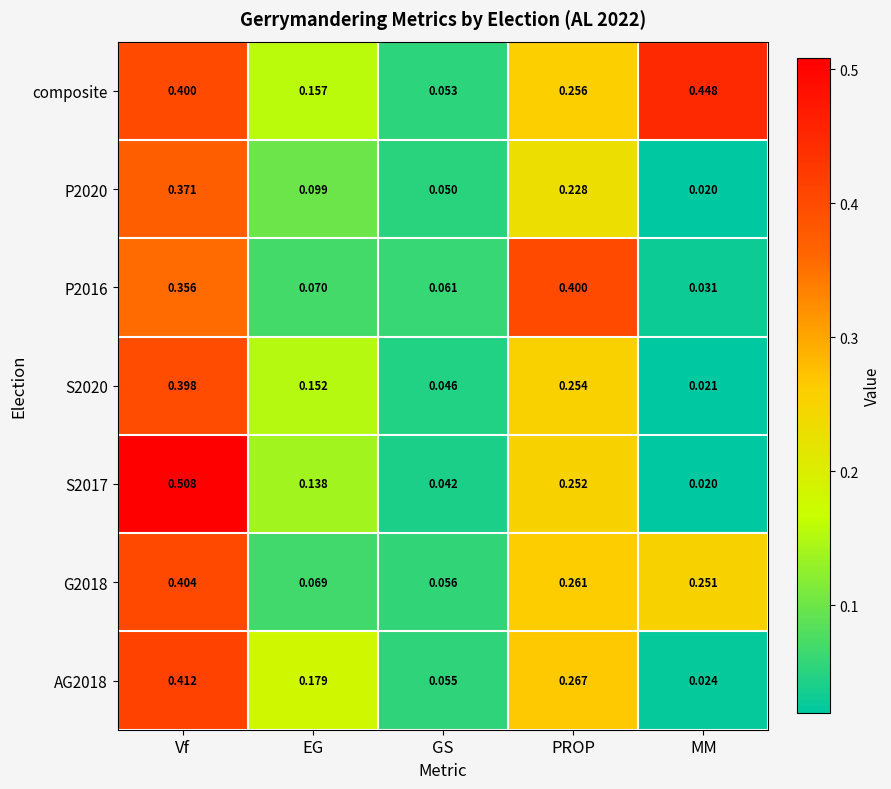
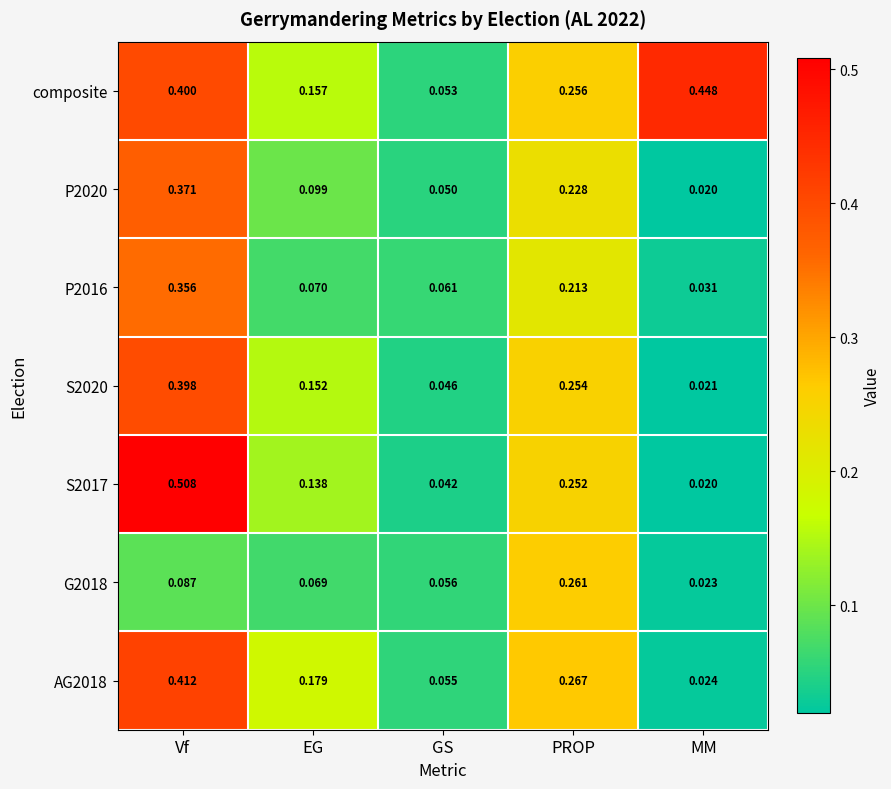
  {
    "composite": {
      "Vf": 0.400,
      "EG": 0.157,
      "GS": 0.053,
      "PROP": 0.256,
      "MM": 0.448
    },
    "P2020": {
      "Vf": 0.371,
      "EG": 0.099,
      "GS": 0.050,
      "PROP": 0.228,
      "MM": 0.020
    },
    "P2016": {
      "Vf": 0.356,
      "EG": 0.070,
      "GS": 0.061,
-     "PROP": 0.400,
+     "PROP": 0.213,
      "MM": 0.031
    },
    "S2020": {
      "Vf": 0.398,
      "EG": 0.152,
      "GS": 0.046,
      "PROP": 0.254,
      "MM": 0.021
    },
    "S2017": {
      "Vf": 0.508,
      "EG": 0.138,
      "GS": 0.042,
      "PROP": 0.252,
      "MM": 0.020
    },
    "G2018": {
-     "Vf": 0.404,
+     "Vf": 0.087,
      "EG": 0.069,
      "GS": 0.056,
      "PROP": 0.261,
-     "MM": 0.251
+     "MM": 0.023
    },
    "AG2018": {
      "Vf": 0.412,
      "EG": 0.179,
      "GS": 0.055,
      "PROP": 0.267,
      "MM": 0.024
    }
  }
